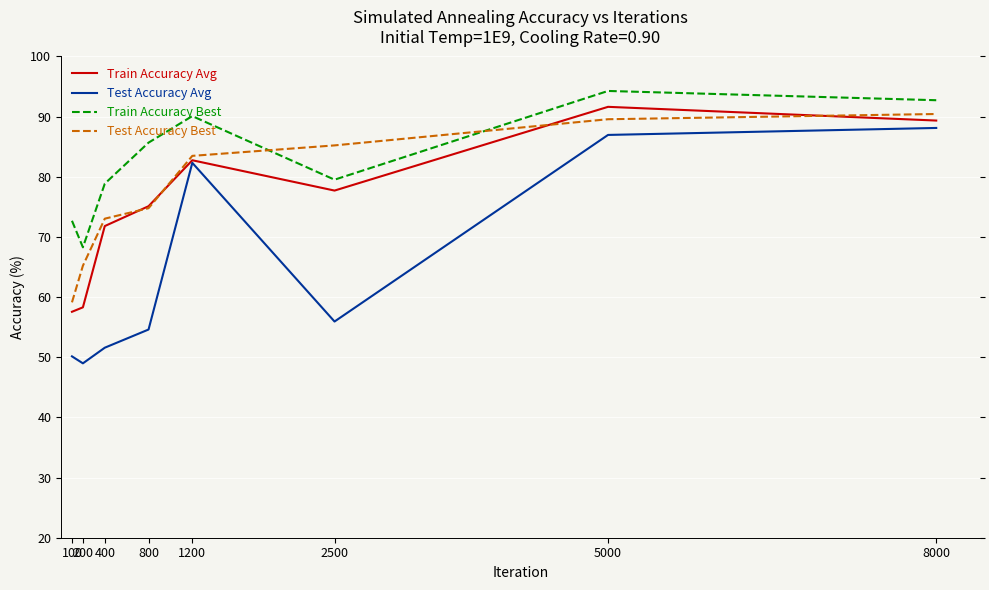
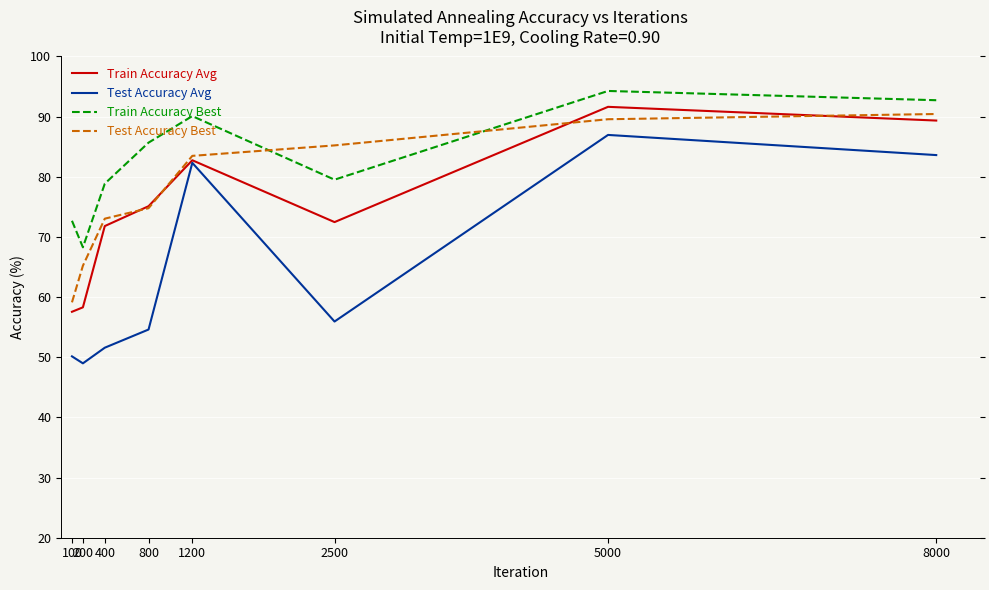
  {
    "Train Accuracy Avg": {
      "400": 72,
-     "2500": 78,
+     "2500": 72,
      "5000": 92,
      "8000": 89
    },
    "Test Accuracy Avg": {
      "400": 52,
      "800": 55,
      "2500": 56,
      "5000": 87,
-     "8000": 88
+     "8000": 84
    },
    "Train Accuracy Best": {
      "400": 79,
      "800": 86,
      "1200": 90,
      "2500": 80,
      "5000": 94,
      "8000": 93
    },
    "Test Accuracy Best": {
      "400": 73,
      "1200": 83,
      "2500": 85,
      "5000": 90,
      "8000": 90
    }
  }
